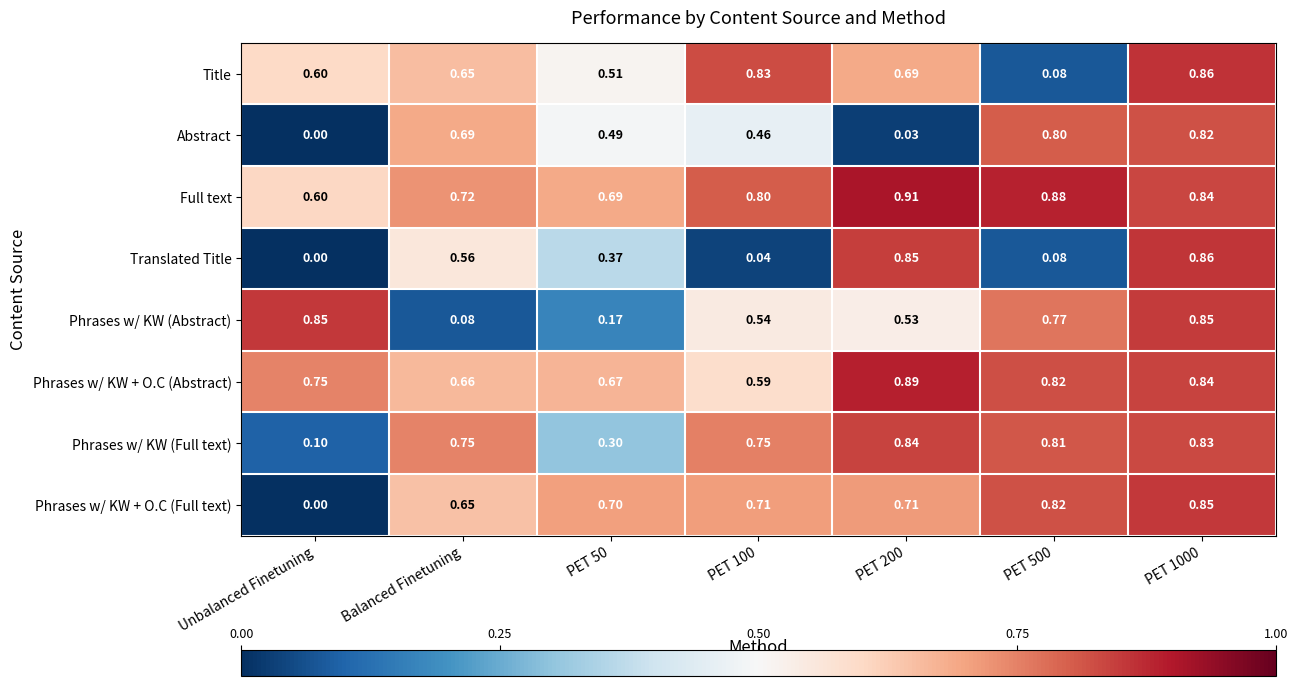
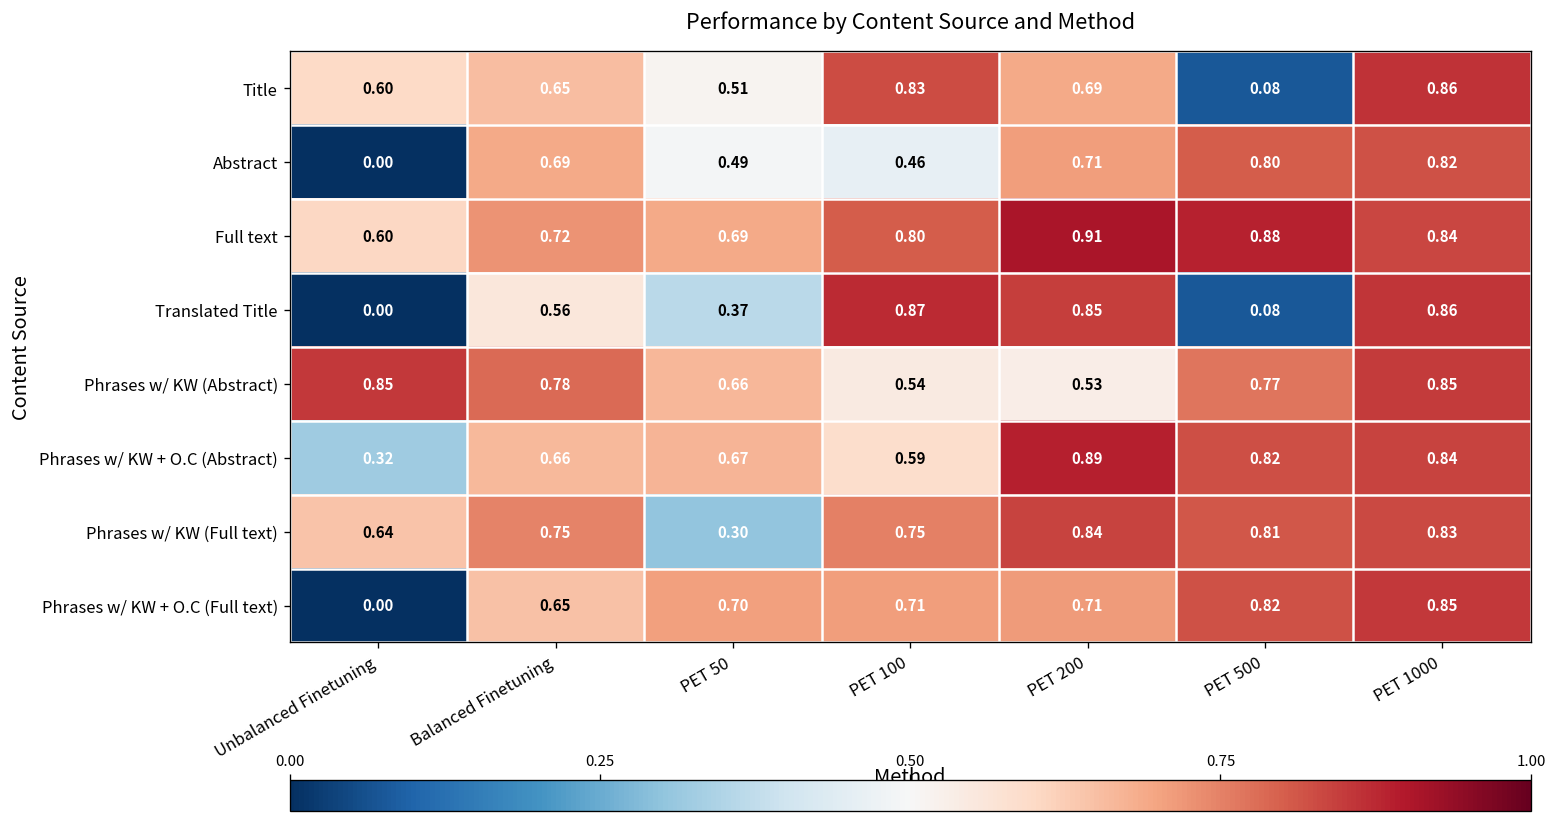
  {
    "Title": {
      "Unbalanced Finetuning": 0.60,
      "Balanced Finetuning": 0.65,
      "PET 50": 0.51,
      "PET 100": 0.83,
      "PET 200": 0.69,
      "PET 500": 0.08,
      "PET 1000": 0.86
    },
    "Abstract": {
      "Unbalanced Finetuning": 0.00,
      "Balanced Finetuning": 0.69,
      "PET 50": 0.49,
      "PET 100": 0.46,
-     "PET 200": 0.03,
+     "PET 200": 0.71,
      "PET 500": 0.80,
      "PET 1000": 0.82
    },
    "Full text": {
      "Unbalanced Finetuning": 0.60,
      "Balanced Finetuning": 0.72,
      "PET 50": 0.69,
      "PET 100": 0.80,
      "PET 200": 0.91,
      "PET 500": 0.88,
      "PET 1000": 0.84
    },
    "Translated Title": {
      "Unbalanced Finetuning": 0.00,
      "Balanced Finetuning": 0.56,
      "PET 50": 0.37,
-     "PET 100": 0.04,
+     "PET 100": 0.87,
      "PET 200": 0.85,
      "PET 500": 0.08,
      "PET 1000": 0.86
    },
    "Phrases w/ KW (Abstract)": {
      "Unbalanced Finetuning": 0.85,
-     "Balanced Finetuning": 0.08,
-     "PET 50": 0.17,
+     "Balanced Finetuning": 0.78,
+     "PET 50": 0.66,
      "PET 100": 0.54,
      "PET 200": 0.53,
      "PET 500": 0.77,
      "PET 1000": 0.85
    },
    "Phrases w/ KW + O.C (Abstract)": {
-     "Unbalanced Finetuning": 0.75,
+     "Unbalanced Finetuning": 0.32,
      "Balanced Finetuning": 0.66,
      "PET 50": 0.67,
      "PET 100": 0.59,
      "PET 200": 0.89,
      "PET 500": 0.82,
      "PET 1000": 0.84
    },
    "Phrases w/ KW (Full text)": {
-     "Unbalanced Finetuning": 0.10,
+     "Unbalanced Finetuning": 0.64,
      "Balanced Finetuning": 0.75,
      "PET 50": 0.30,
      "PET 100": 0.75,
      "PET 200": 0.84,
      "PET 500": 0.81,
      "PET 1000": 0.83
    },
    "Phrases w/ KW + O.C (Full text)": {
      "Unbalanced Finetuning": 0.00,
      "Balanced Finetuning": 0.65,
      "PET 50": 0.70,
      "PET 100": 0.71,
      "PET 200": 0.71,
      "PET 500": 0.82,
      "PET 1000": 0.85
    }
  }
